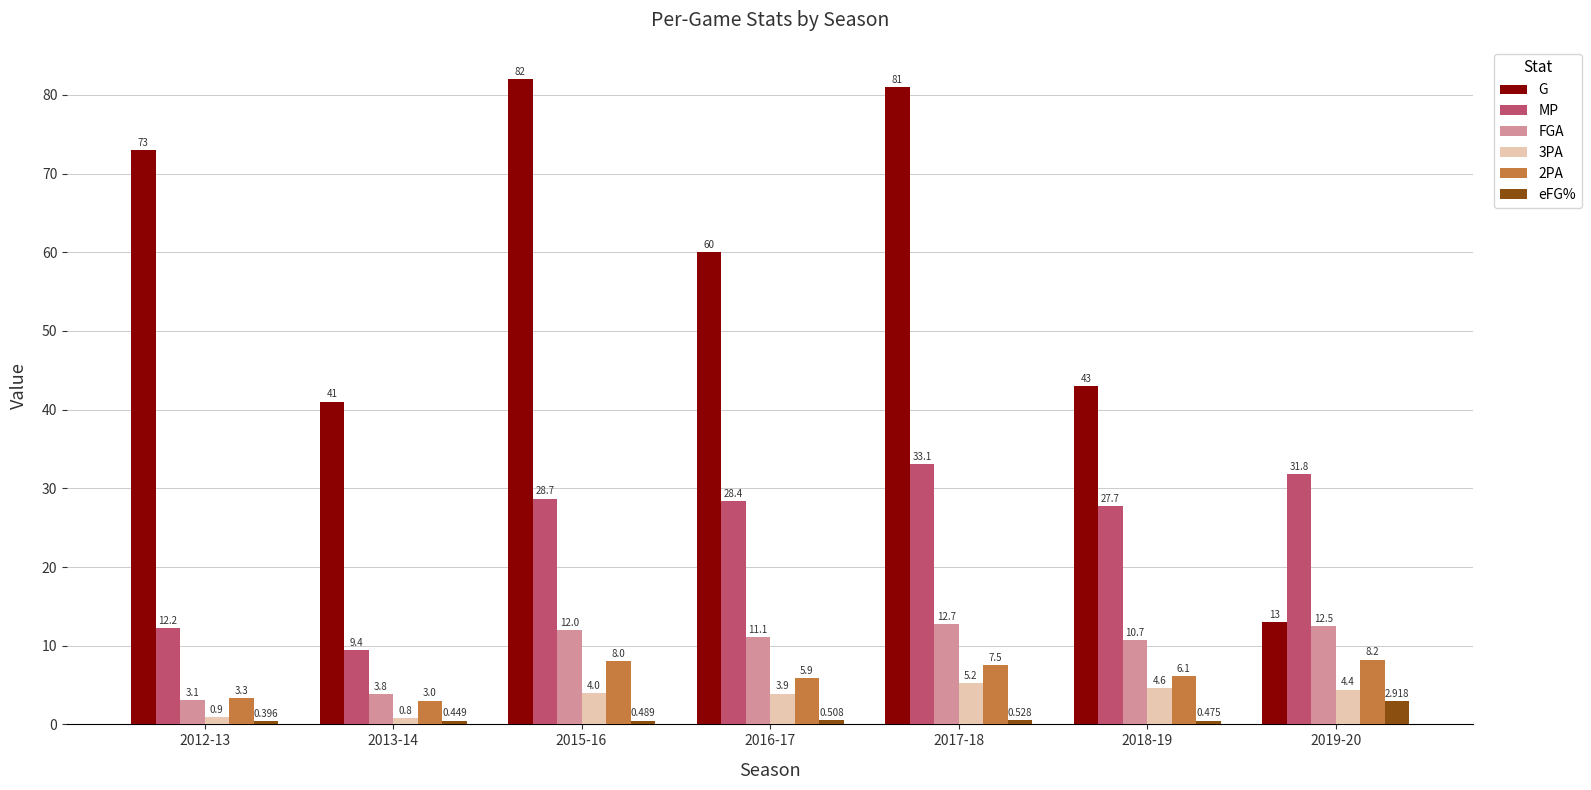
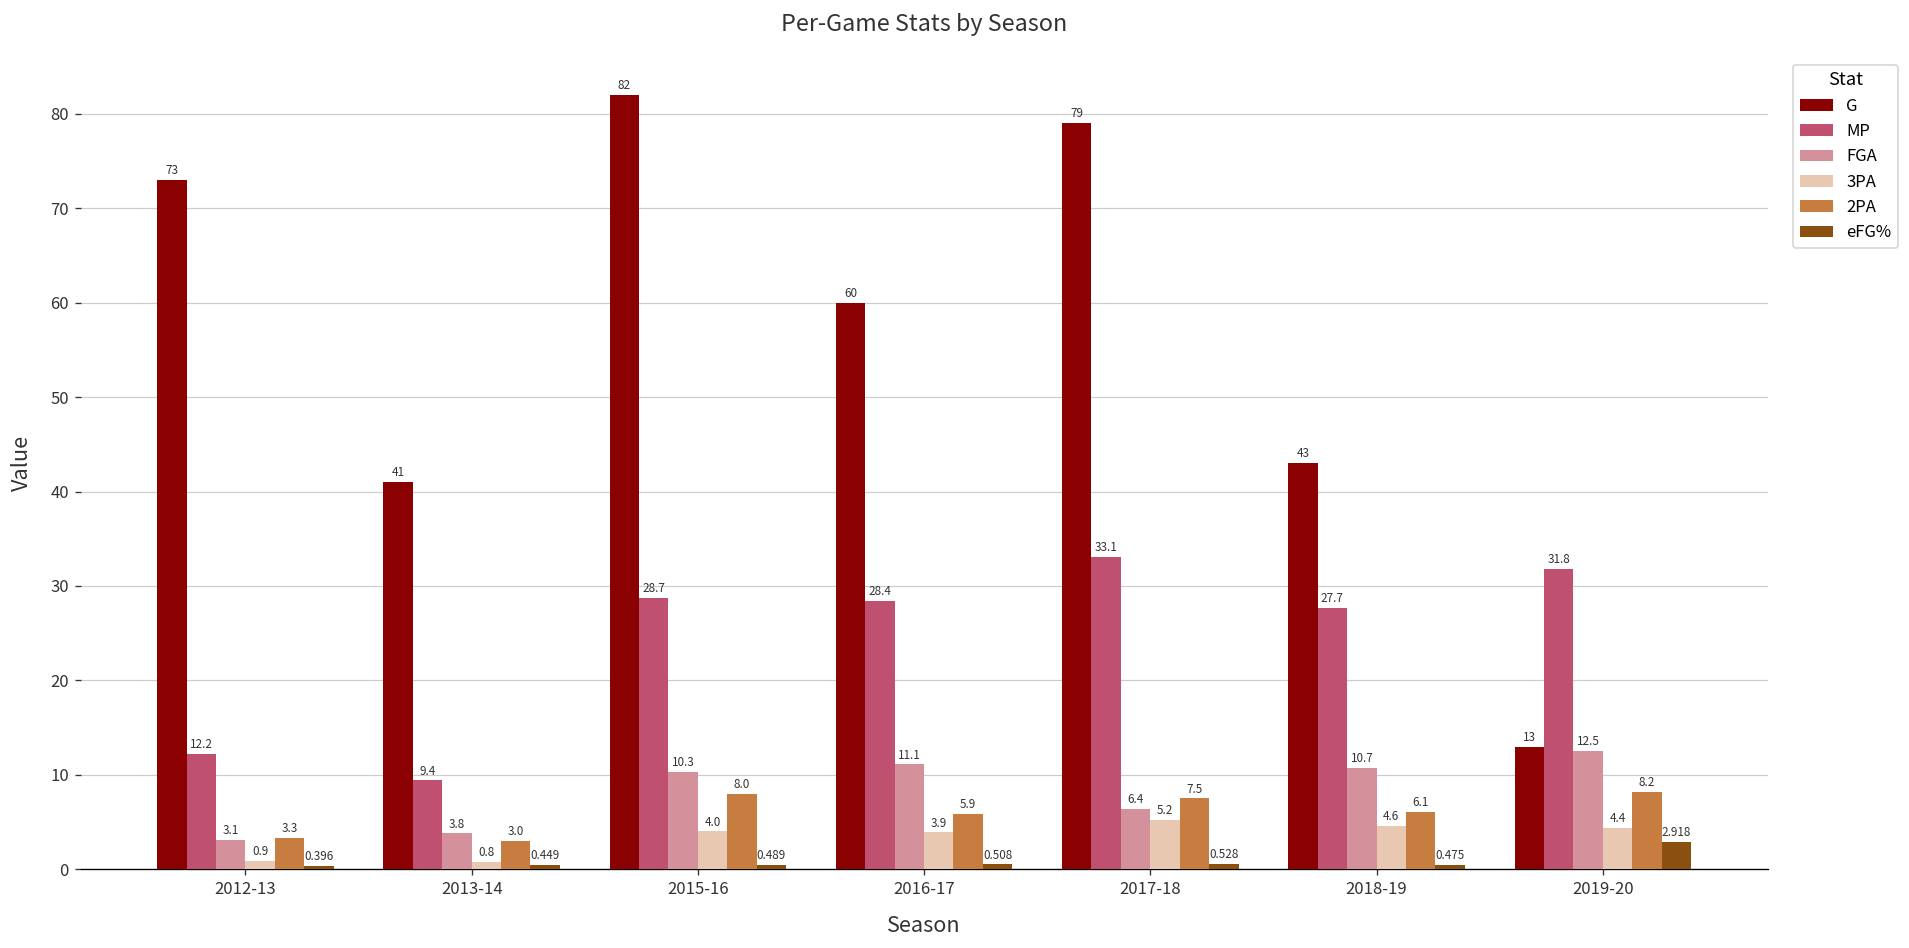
  {
    "G": {
      "2012-13": 73,
      "2013-14": 41,
      "2015-16": 82,
      "2016-17": 60,
-     "2017-18": 81,
+     "2017-18": 79,
      "2018-19": 43,
      "2019-20": 13
    },
    "MP": {
      "2012-13": 12.2,
      "2013-14": 9.4,
      "2015-16": 28.7,
      "2016-17": 28.4,
      "2017-18": 33.1,
      "2018-19": 27.7,
      "2019-20": 31.8
    },
    "FGA": {
      "2012-13": 3.1,
      "2013-14": 3.8,
-     "2015-16": 12.0,
+     "2015-16": 10.3,
      "2016-17": 11.1,
-     "2017-18": 12.7,
+     "2017-18": 6.4,
      "2018-19": 10.7,
      "2019-20": 12.5
    },
    "3PA": {
      "2012-13": 0.9,
      "2013-14": 0.8,
      "2015-16": 4.0,
      "2016-17": 3.9,
      "2017-18": 5.2,
      "2018-19": 4.6,
      "2019-20": 4.4
    },
    "2PA": {
      "2012-13": 3.3,
      "2013-14": 3.0,
      "2015-16": 8.0,
      "2016-17": 5.9,
      "2017-18": 7.5,
      "2018-19": 6.1,
      "2019-20": 8.2
    },
    "eFG%": {
      "2012-13": 0.396,
      "2013-14": 0.449,
      "2015-16": 0.489,
      "2016-17": 0.508,
      "2017-18": 0.528,
      "2018-19": 0.475,
      "2019-20": 2.918
    }
  }
